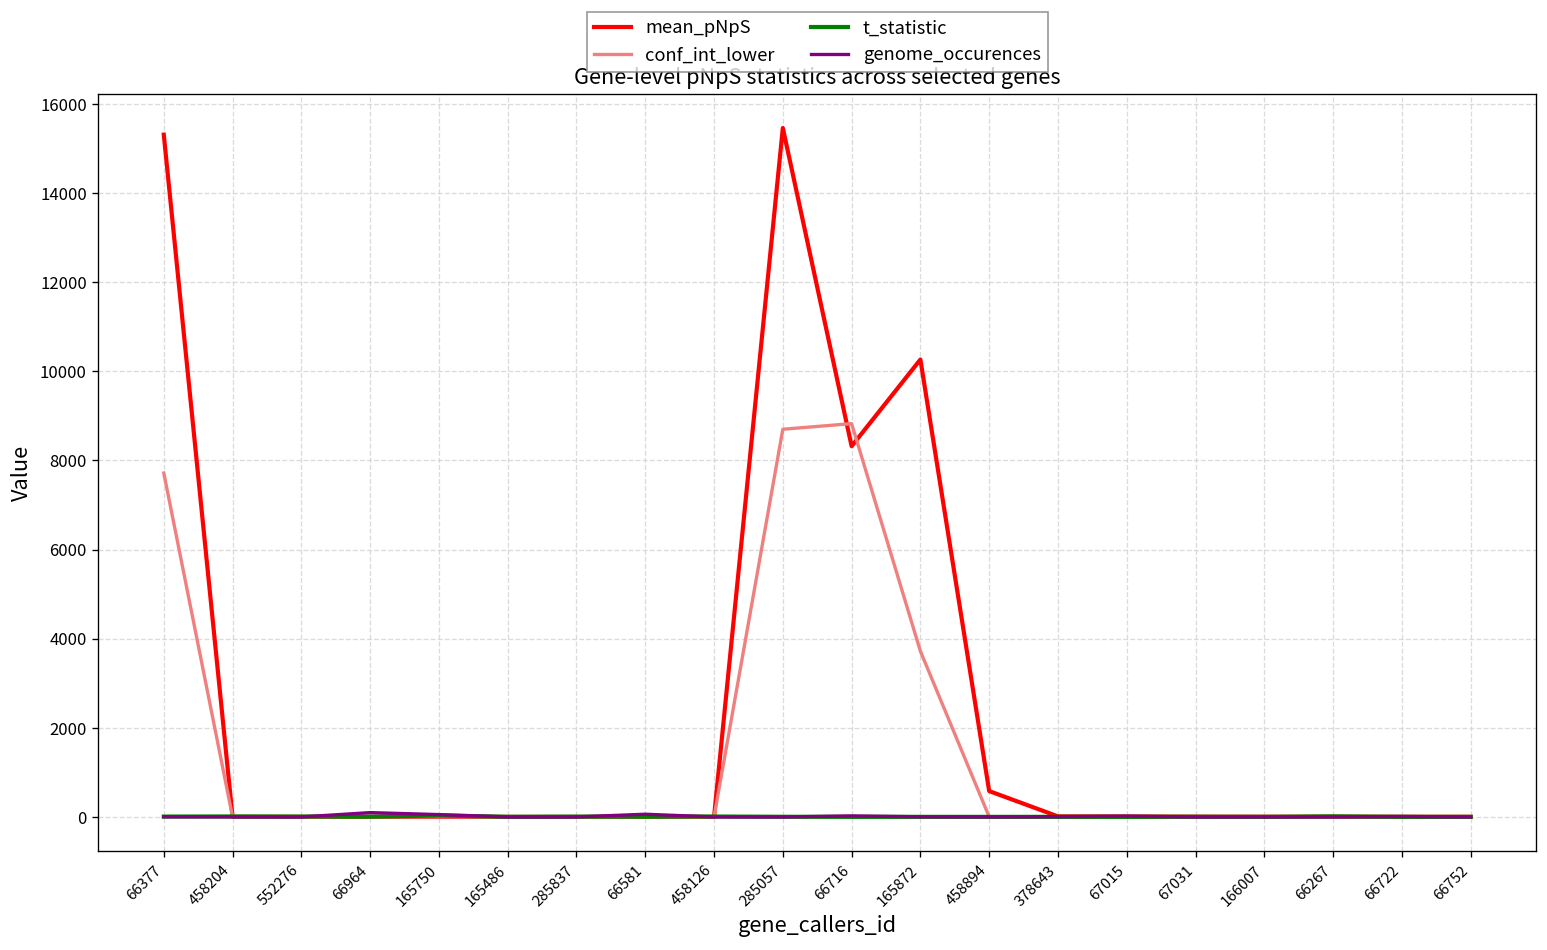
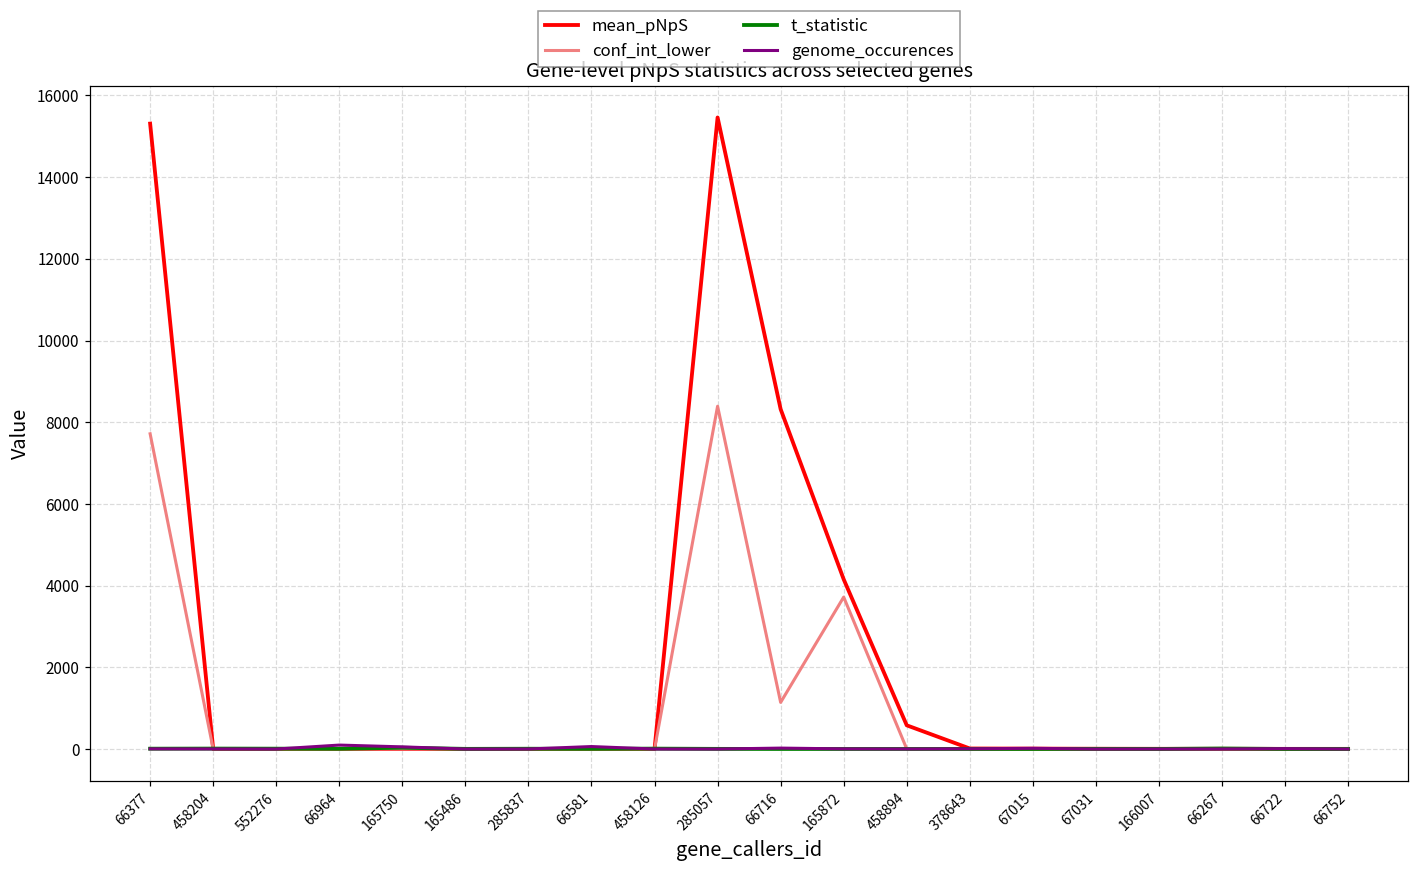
  {
    "mean_pNpS": {
      "66377": 15300,
      "285057": 15500,
      "66716": 8300,
-     "165872": 10300,
+     "165872": 4200,
      "458894": 600
    },
    "conf_int_lower": {
      "66377": 7700,
-     "285057": 8700,
-     "66716": 8800,
+     "285057": 8400,
+     "66716": 1100,
      "165872": 3700
    },
    "genome_occurences": {
      "66964": 100
    }
  }
